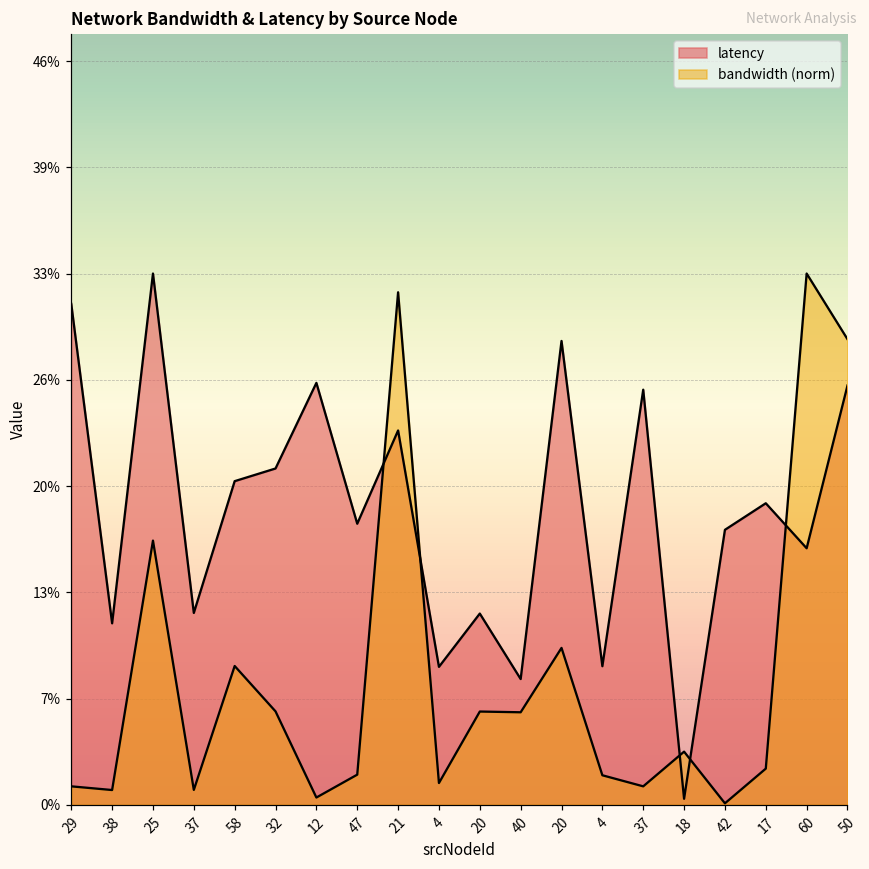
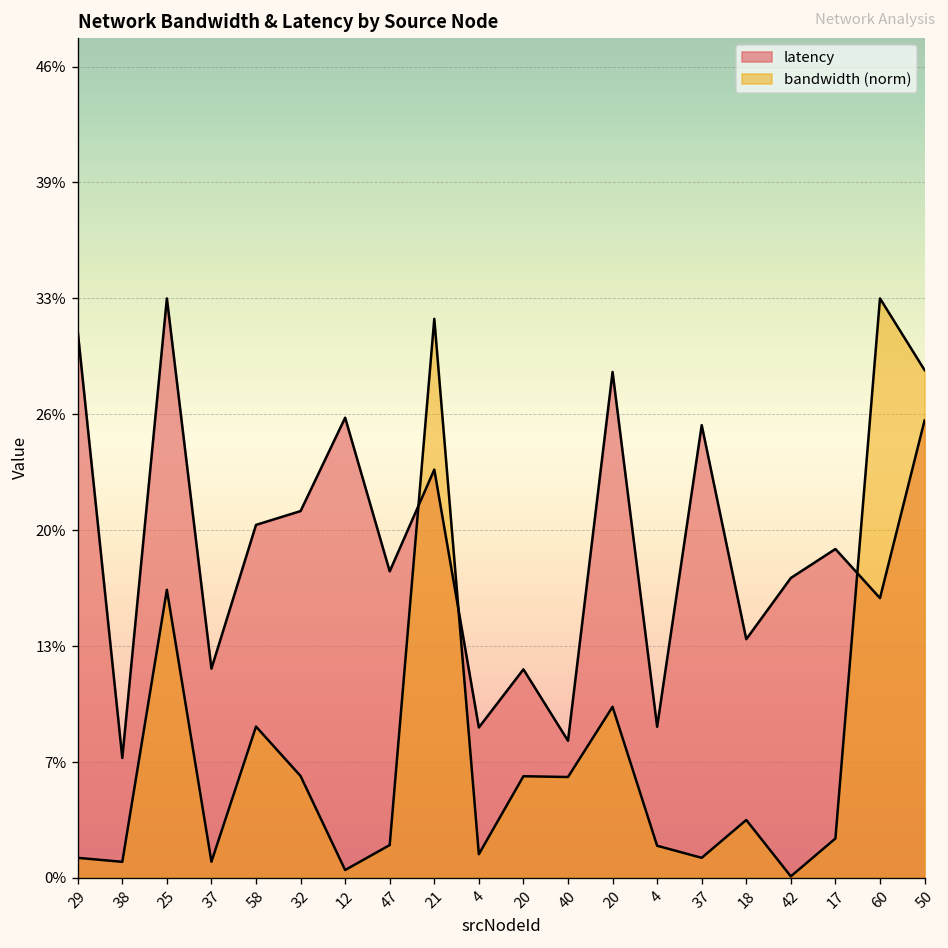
  {
    "latency": {
      "29": "30.8%",
-     "38": "11.2%",
+     "38": "6.8%",
      "25": "32.7%",
      "58": "19.9%",
      "32": "20.7%",
      "12": "26.0%",
      "47": "17.3%",
      "21": "23.0%",
      "40": "7.7%",
-     "18": "0.4%",
+     "18": "13.5%",
      "42": "16.9%",
      "17": "18.6%",
      "60": "15.8%",
      "50": "25.8%"
    },
    "bandwidth (norm)": {
      "29": "1.1%",
      "38": "0.9%",
      "25": "16.3%",
      "58": "8.5%",
      "32": "5.8%",
      "12": "0.4%",
      "47": "1.9%",
      "21": "31.5%",
      "40": "5.7%",
      "18": "3.3%",
      "42": "0.1%",
      "17": "2.2%",
      "60": "32.7%",
      "50": "28.7%"
    }
  }
